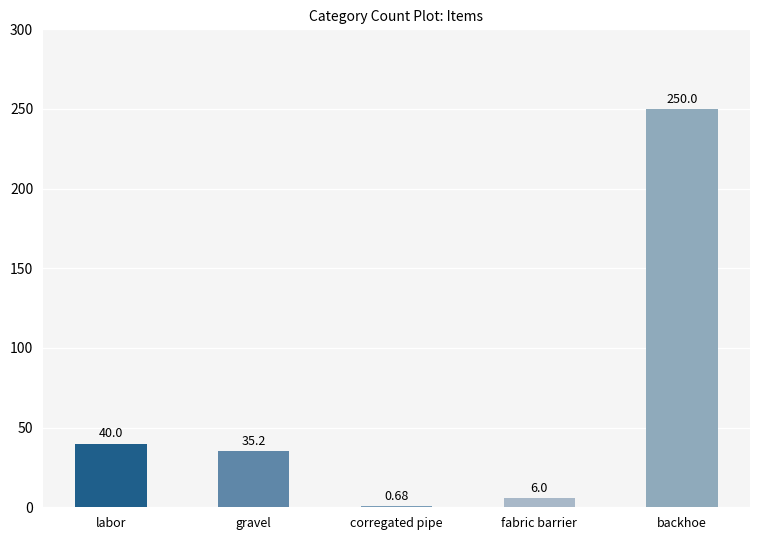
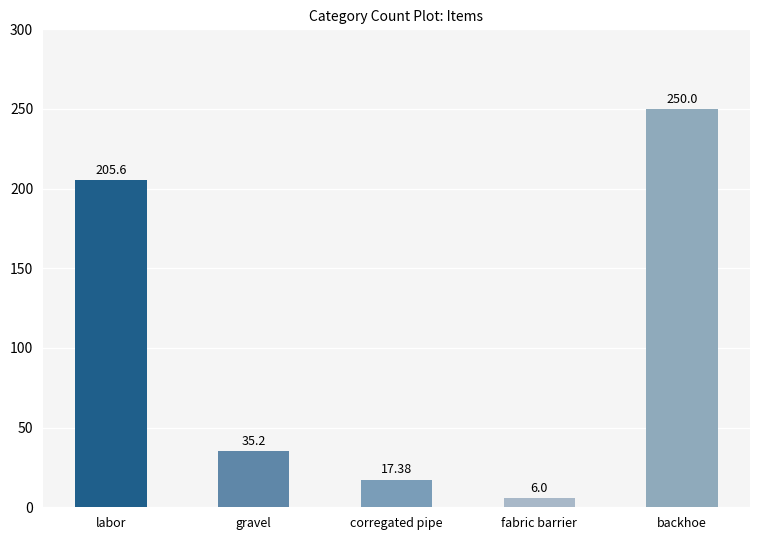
  {
-   "labor": 40.0,
+   "labor": 205.6,
    "gravel": 35.2,
-   "corregated pipe": 0.68,
+   "corregated pipe": 17.38,
    "fabric barrier": 6.0,
    "backhoe": 250.0
  }
